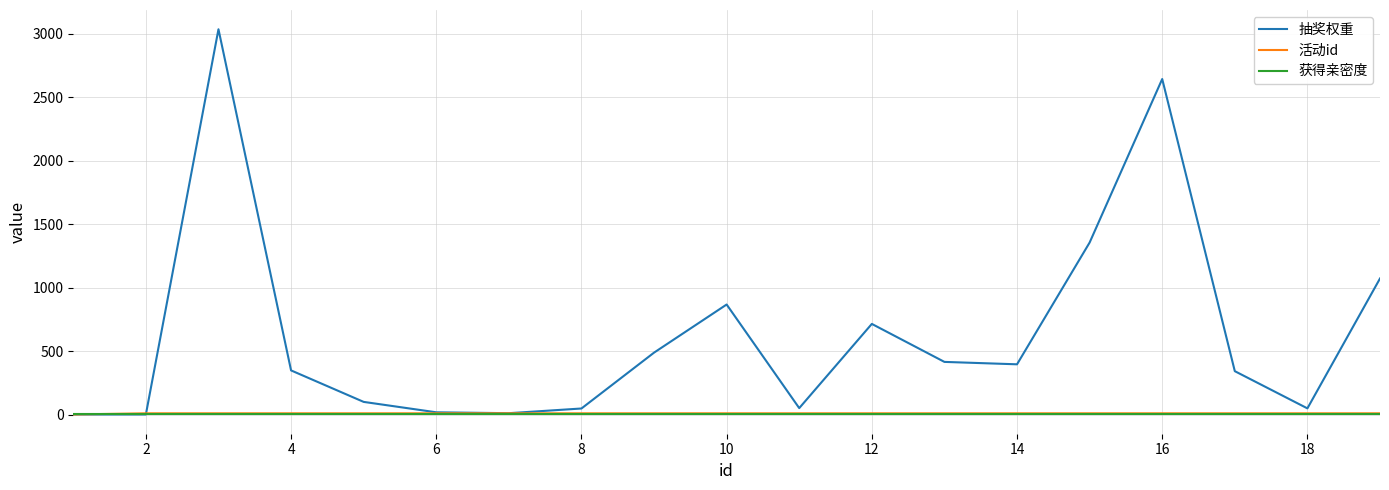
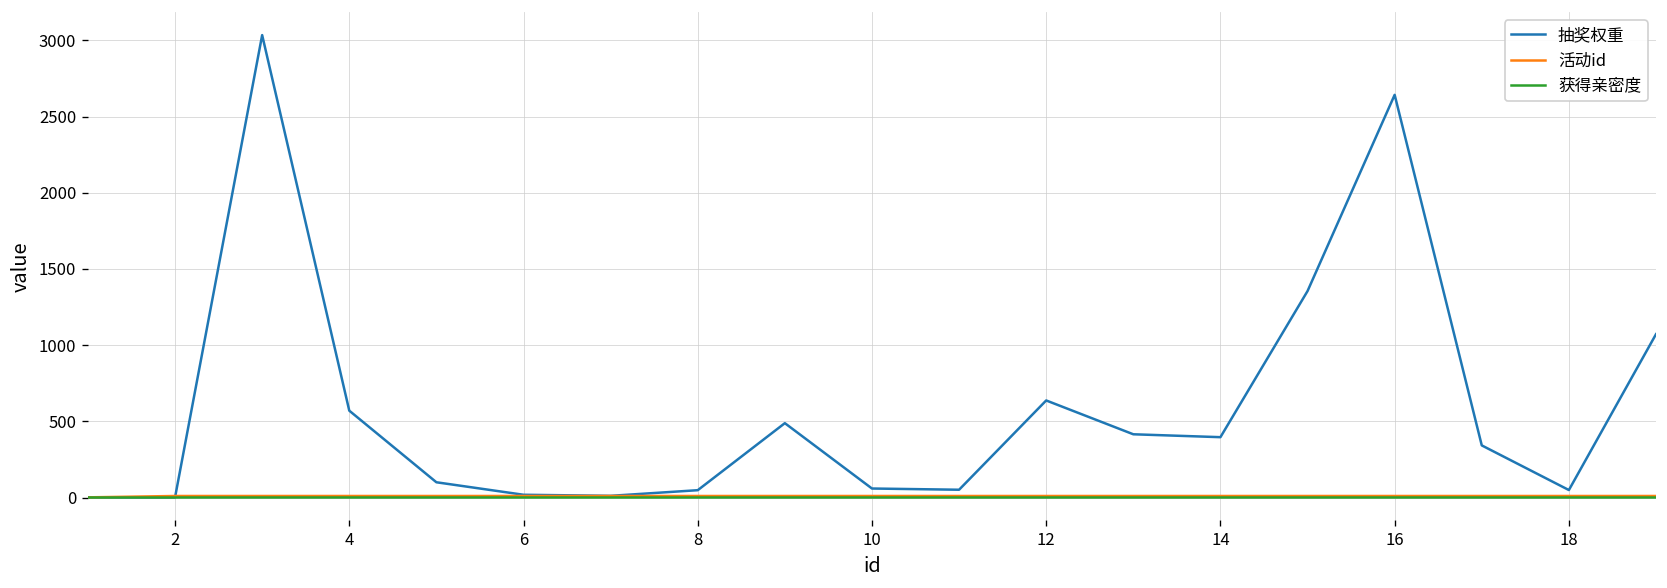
  {
    "抽奖权重": {
-     "4": 350,
+     "4": 570,
      "8": 50,
-     "10": 870,
-     "12": 710,
+     "10": 60,
+     "12": 640,
      "14": 400,
      "16": 2640,
      "18": 50
    }
  }
